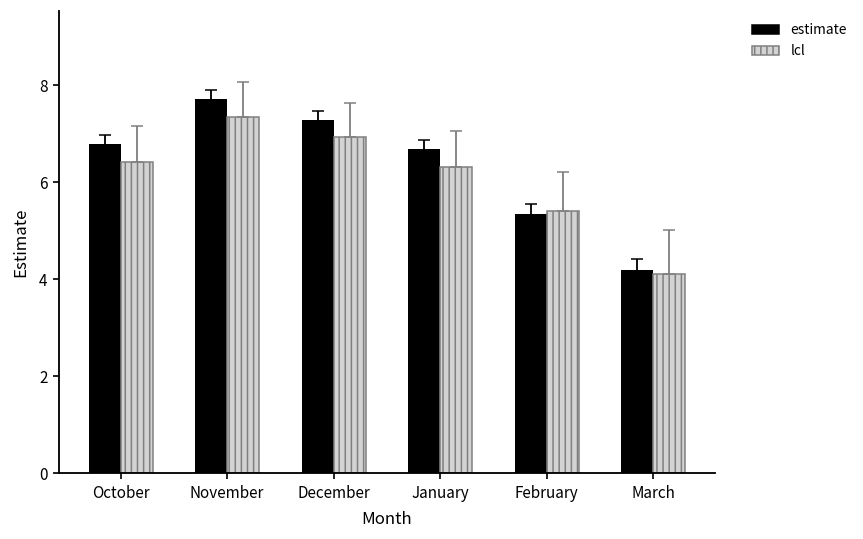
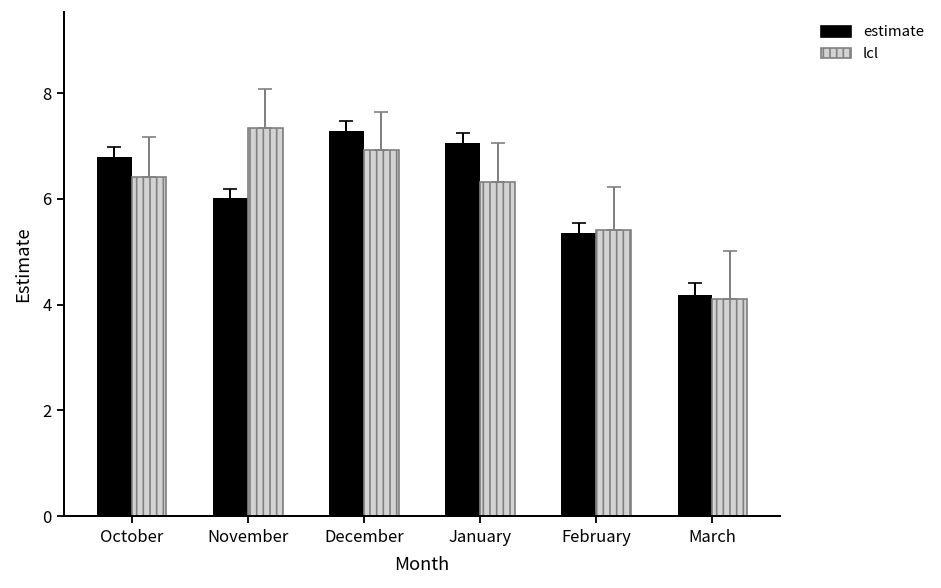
  {
    "estimate": {
      "October": 6.8,
-     "November": 7.7,
+     "November": 6.0,
      "December": 7.3,
-     "January": 6.7,
+     "January": 7.1,
      "February": 5.3,
      "March": 4.2
    },
    "lcl": {
      "October": 6.4,
      "November": 7.3,
      "December": 6.9,
      "January": 6.3,
      "February": 5.4,
      "March": 4.1
    }
  }
